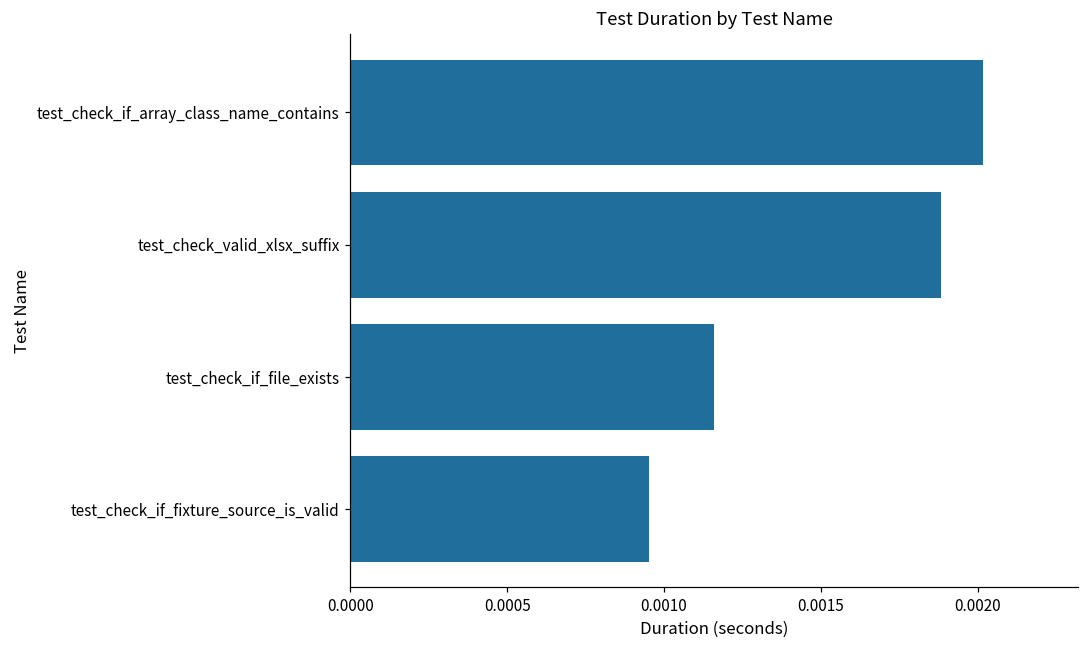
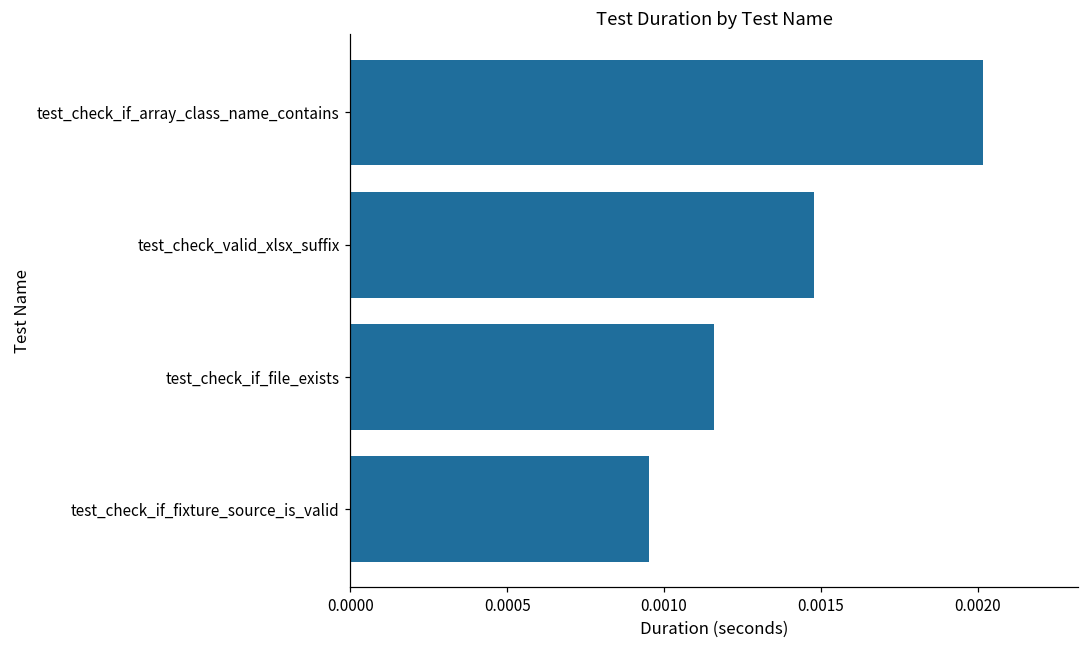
  {
    "test_check_if_array_class_name_contains": 0.00202,
-   "test_check_valid_xlsx_suffix": 0.00188,
+   "test_check_valid_xlsx_suffix": 0.00148,
    "test_check_if_file_exists": 0.00116,
    "test_check_if_fixture_source_is_valid": 0.00095
  }
